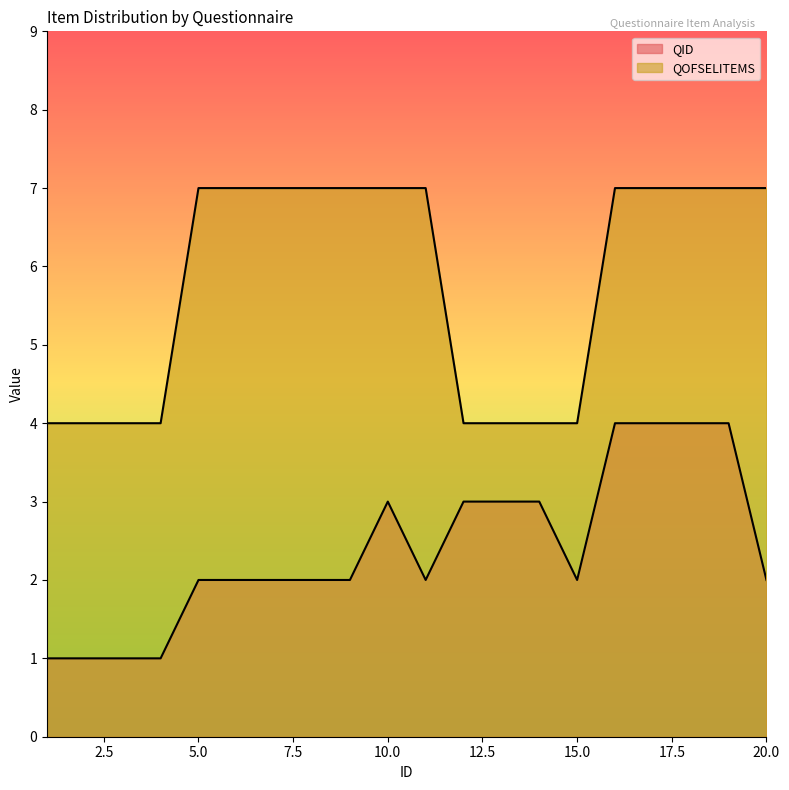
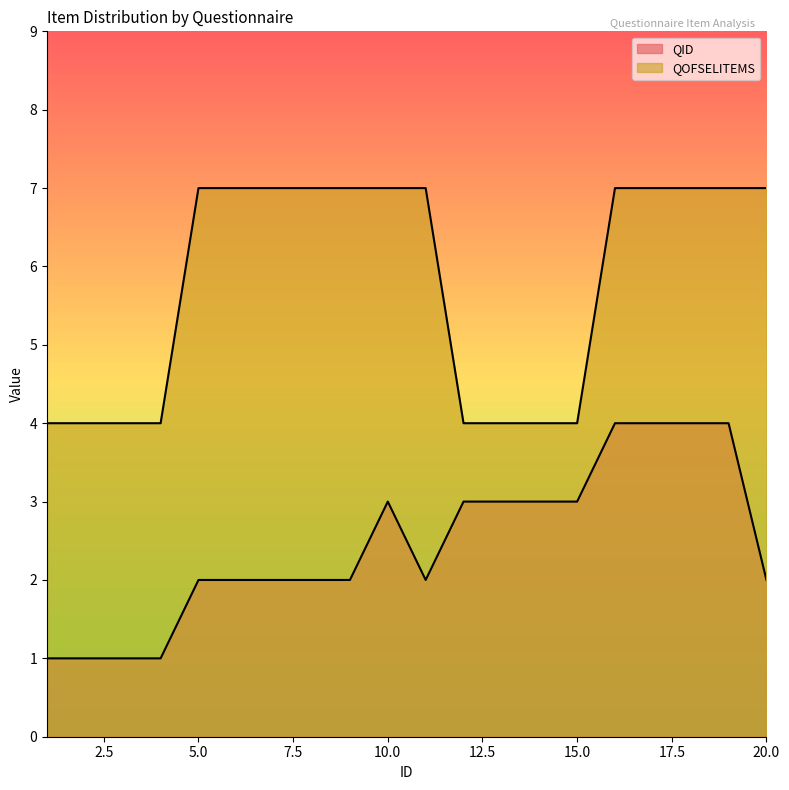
  {
    "QID": {
      "5.0": 2,
      "10.0": 3,
-     "15.0": 2,
+     "15.0": 3,
      "20.0": 2
    },
    "QOFSELITEMS": {
      "5.0": 7,
      "10.0": 7,
      "15.0": 4,
      "20.0": 7
    }
  }
